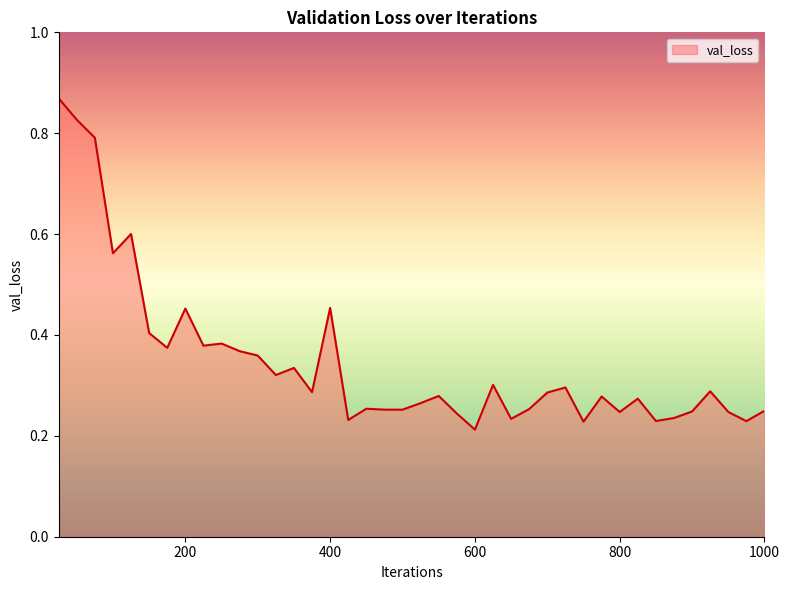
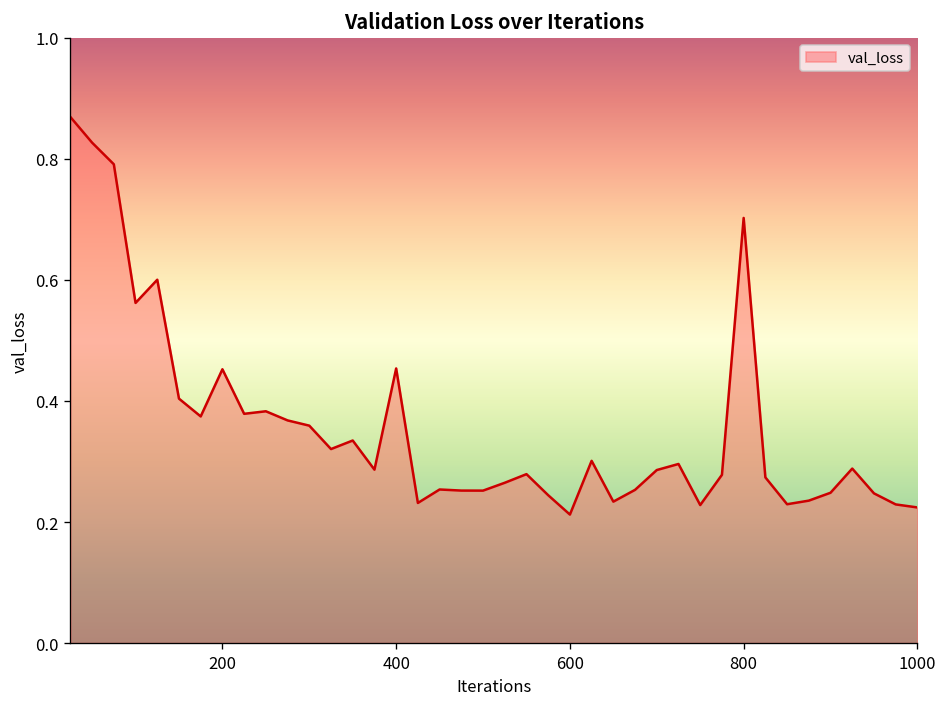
  {
    "200": 0.45,
    "400": 0.45,
    "600": 0.21,
-   "800": 0.25,
-   "1000": 0.25
+   "800": 0.70,
+   "1000": 0.22
  }
